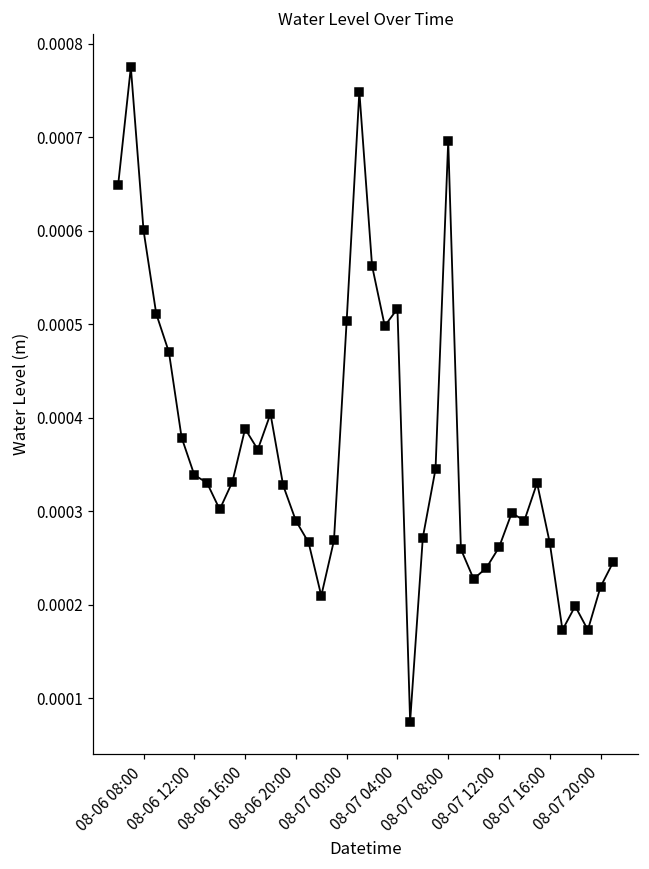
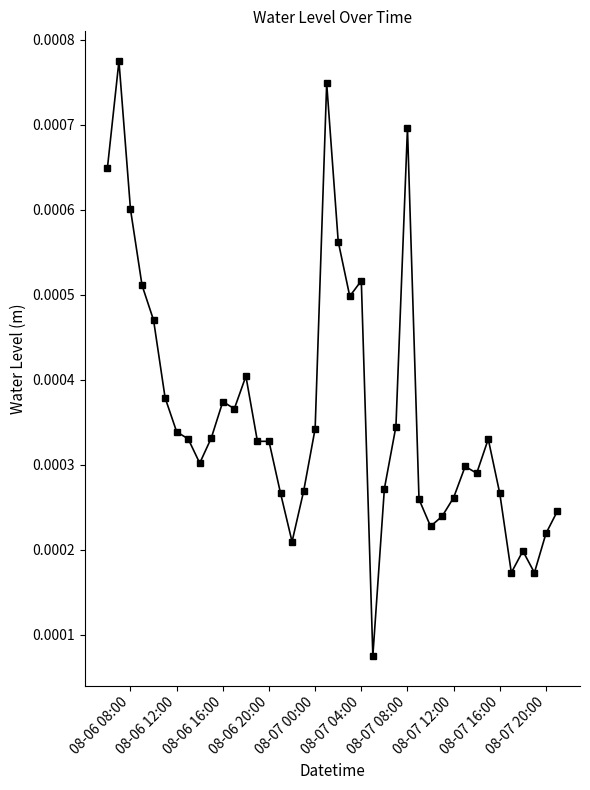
  {
    "08-06 08:00": 0.00060,
    "08-06 12:00": 0.00034,
-   "08-06 16:00": 0.00039,
-   "08-06 20:00": 0.00029,
-   "08-07 00:00": 0.00050,
+   "08-06 16:00": 0.00037,
+   "08-06 20:00": 0.00033,
+   "08-07 00:00": 0.00034,
    "08-07 04:00": 0.00052,
    "08-07 08:00": 0.00070,
    "08-07 12:00": 0.00026,
    "08-07 16:00": 0.00027,
    "08-07 20:00": 0.00022
  }
